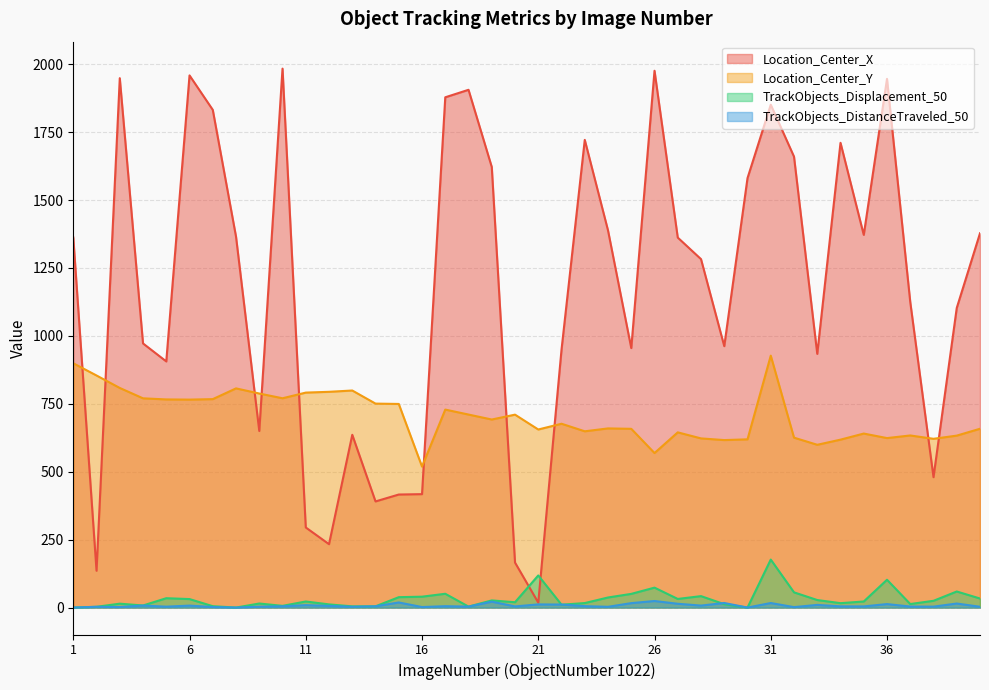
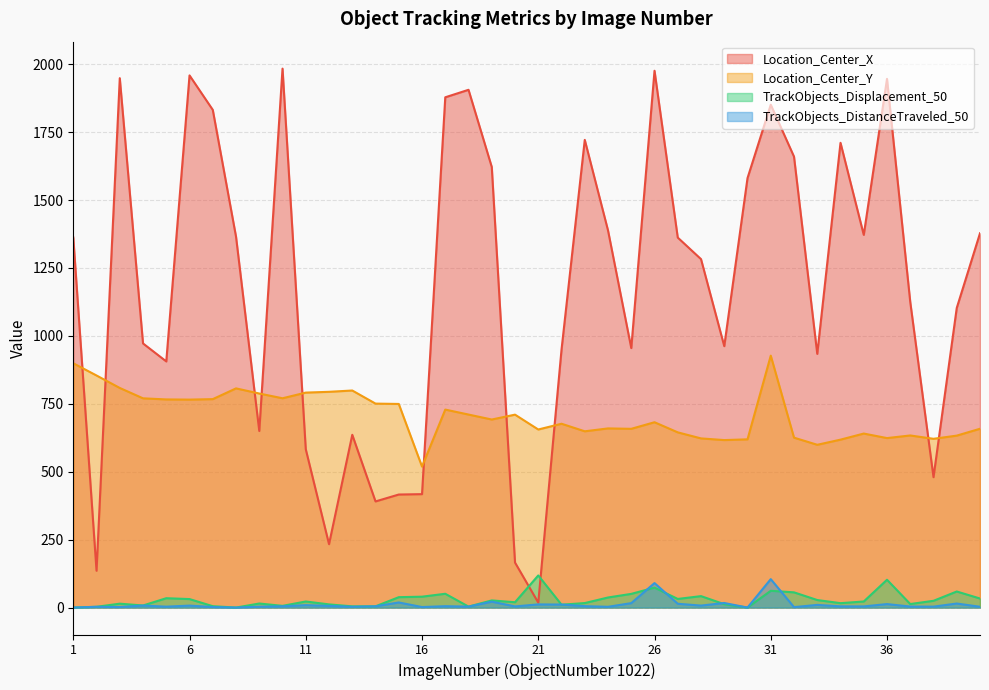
  {
    "Location_Center_X": {
      "1": 1360,
      "6": 1960,
-     "11": 290,
+     "11": 580,
      "16": 420,
      "26": 1980
    },
    "Location_Center_Y": {
      "1": 900,
      "6": 770,
      "11": 790,
      "16": 520,
      "21": 660,
-     "26": 570,
+     "26": 680,
      "31": 930,
      "36": 620
    },
    "TrackObjects_Displacement_50": {
      "6": 30,
      "11": 20,
      "16": 40,
      "21": 120,
      "26": 70,
-     "31": 180,
+     "31": 60,
      "36": 100
    },
    "TrackObjects_DistanceTraveled_50": {
      "6": 10,
      "11": 10,
      "16": 0,
-     "26": 20,
-     "31": 20,
+     "26": 90,
+     "31": 100,
      "36": 10
    }
  }
